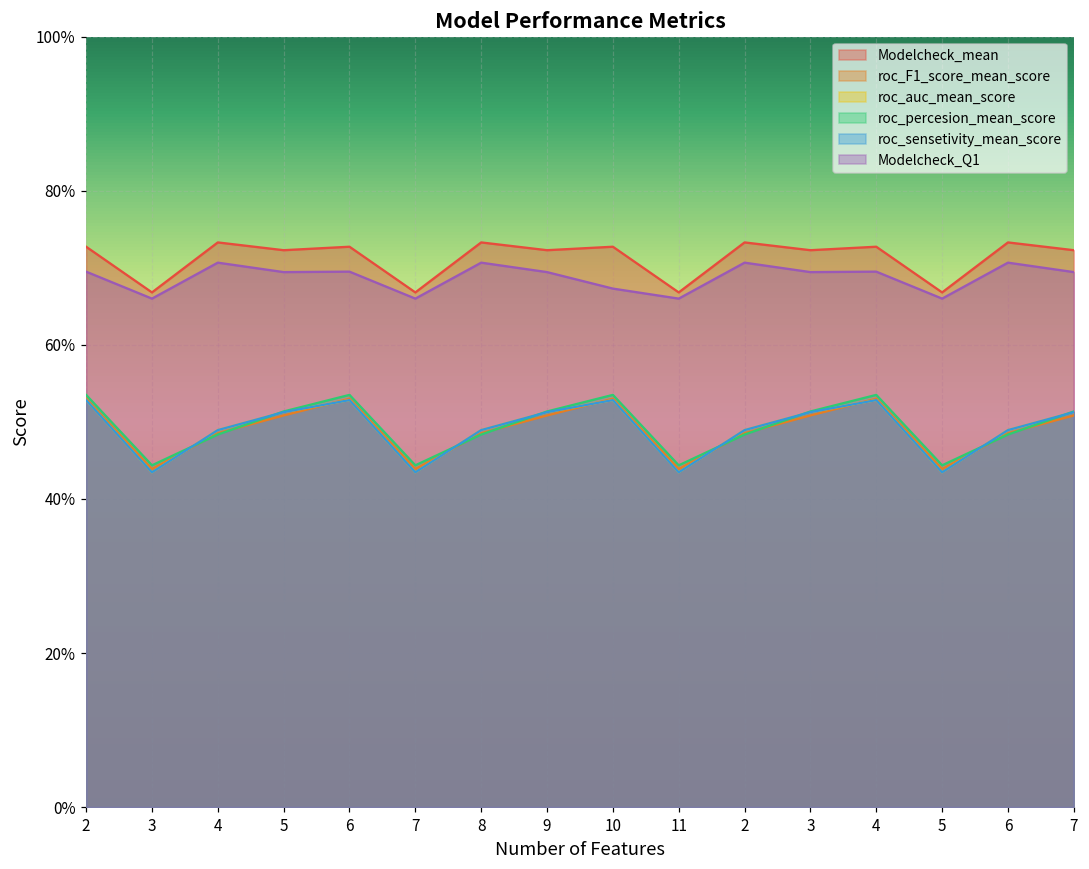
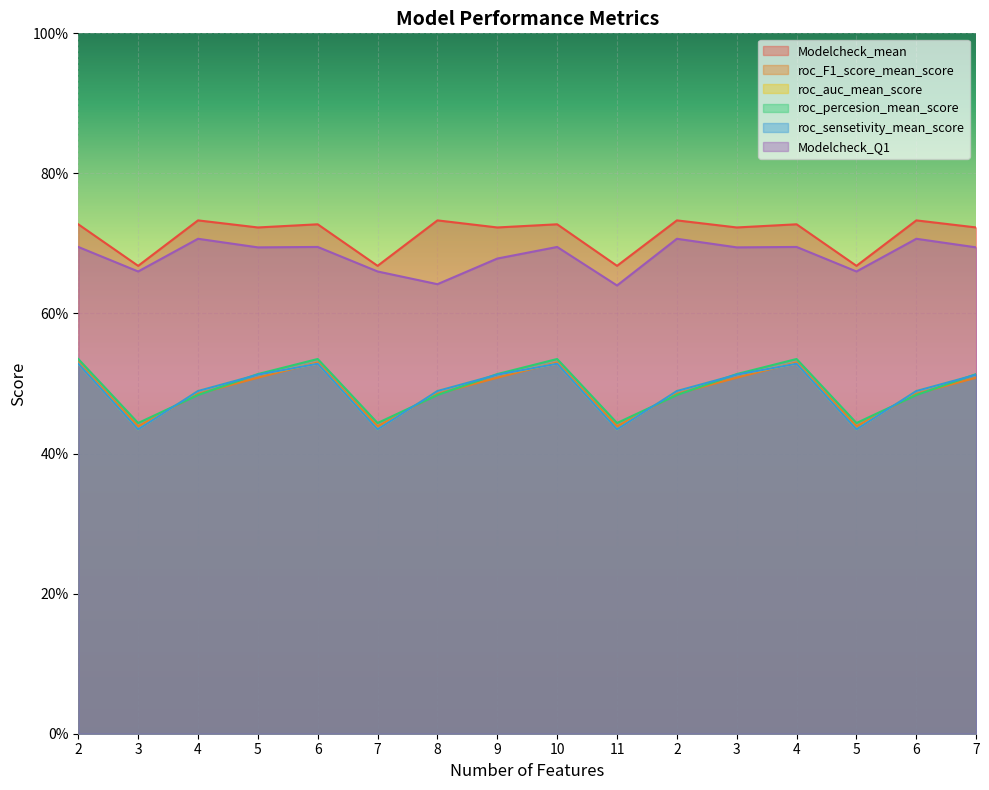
  {
    "roc_sensetivity_mean_score": {
      "8": "49%",
      "11": "43%"
    },
    "roc_percesion_mean_score": {
      "10": "54%",
      "11": "44%"
    },
    "Modelcheck_Q1": {
-     "8": "71%",
-     "9": "69%",
-     "10": "67%",
-     "11": "66%"
+     "8": "64%",
+     "9": "68%",
+     "10": "70%",
+     "11": "64%"
    }
  }
